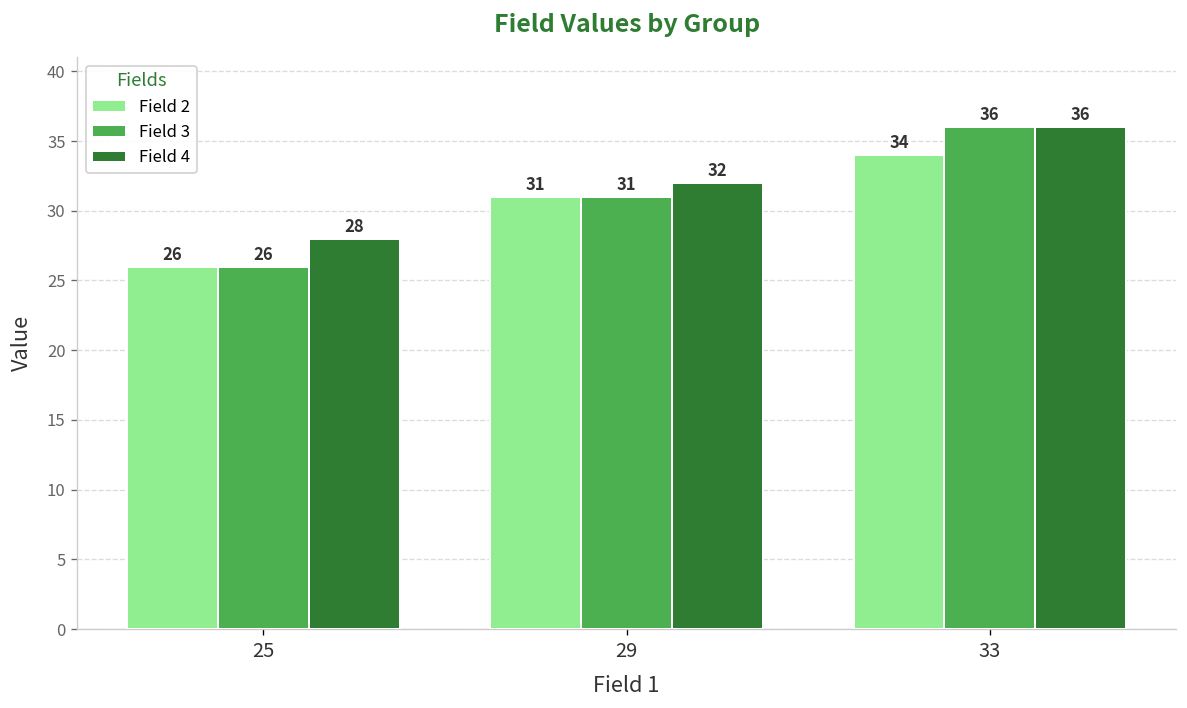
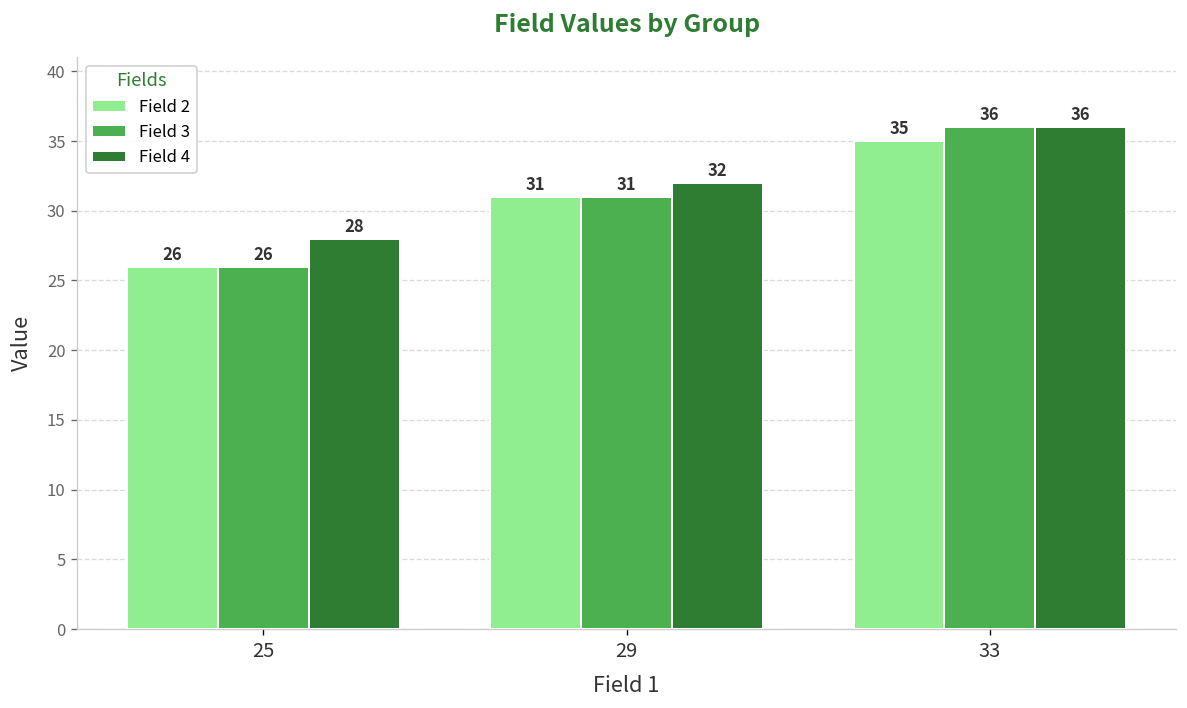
  {
    "Field 2": {
      "25": 26,
      "29": 31,
-     "33": 34
+     "33": 35
    },
    "Field 3": {
      "25": 26,
      "29": 31,
      "33": 36
    },
    "Field 4": {
      "25": 28,
      "29": 32,
      "33": 36
    }
  }
